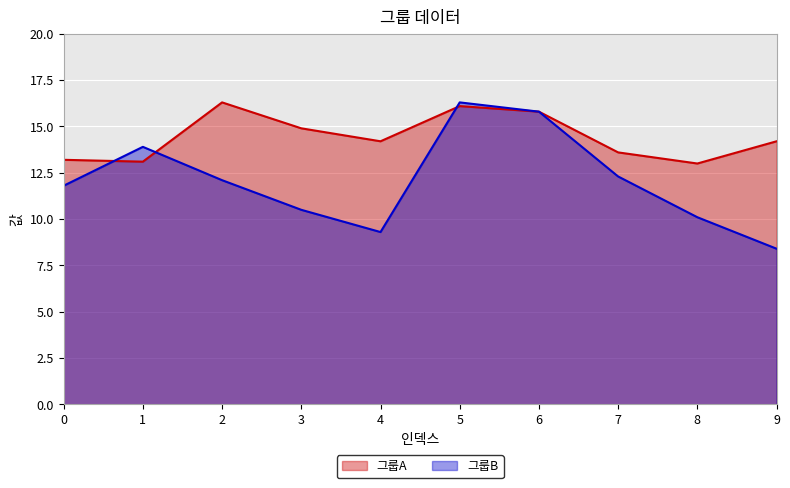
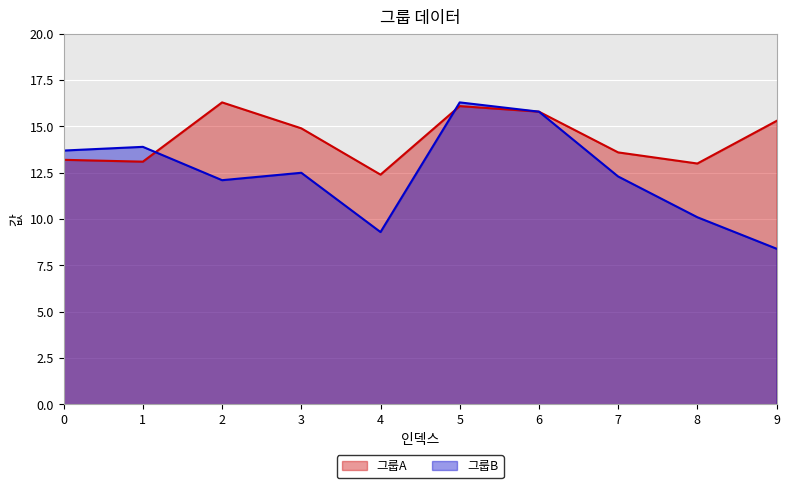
  {
    "그룹A": {
      "0": 13.2,
      "1": 13.1,
      "2": 16.3,
      "3": 14.9,
-     "4": 14.2,
+     "4": 12.4,
      "5": 16.1,
      "7": 13.6,
      "8": 13.0,
-     "9": 14.2
+     "9": 15.3
    },
    "그룹B": {
-     "0": 11.8,
+     "0": 13.7,
      "1": 13.9,
      "2": 12.1,
-     "3": 10.5,
+     "3": 12.5,
      "4": 9.3,
      "5": 16.3,
      "7": 12.3,
      "8": 10.1,
      "9": 8.4
    }
  }
